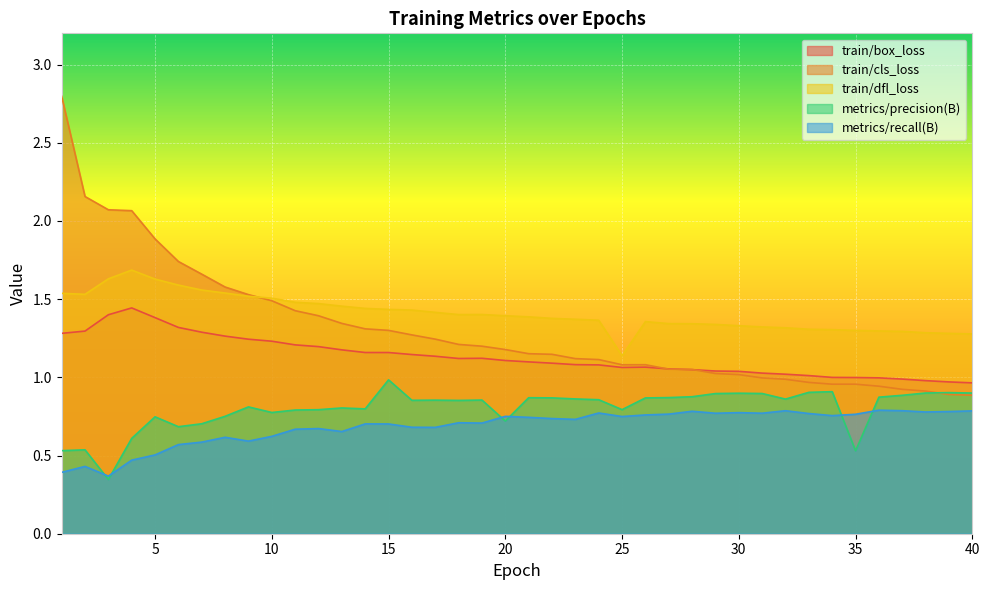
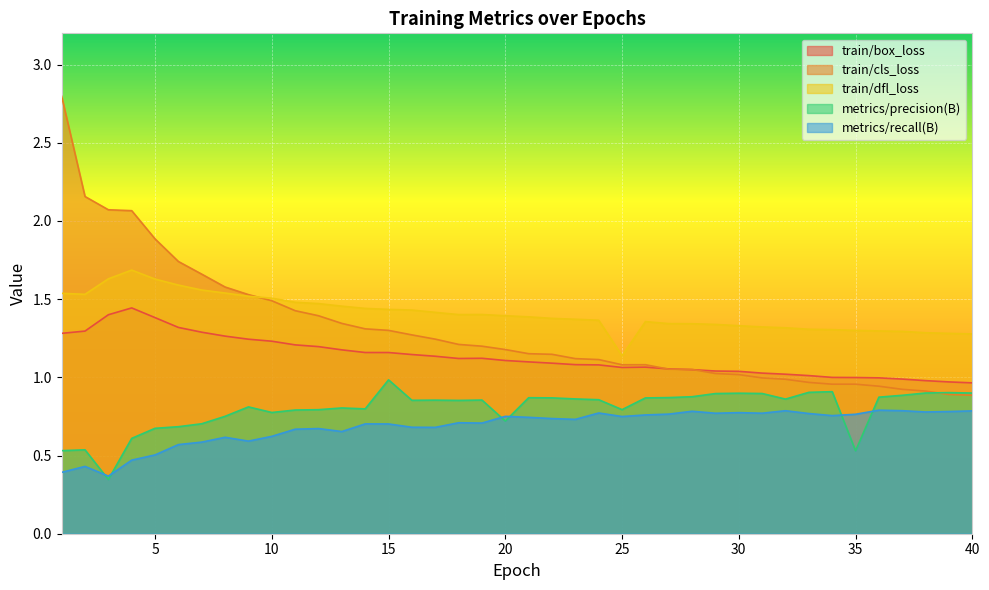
  {
    "train/dfl_loss": {
      "5": 1.63,
      "15": 1.43,
      "20": 1.39,
      "25": 1.14,
      "30": 1.33,
      "35": 1.30,
      "40": 1.28
    },
    "metrics/precision(B)": {
-     "5": 0.75,
+     "5": 0.67,
      "10": 0.78,
      "15": 0.98,
      "20": 0.72,
      "25": 0.79,
      "30": 0.90,
      "35": 0.53
    },
    "metrics/recall(B)": {
      "5": 0.50,
      "10": 0.62,
      "15": 0.70,
      "20": 0.75,
      "25": 0.75,
      "30": 0.77,
      "35": 0.76,
      "40": 0.79
    }
  }
